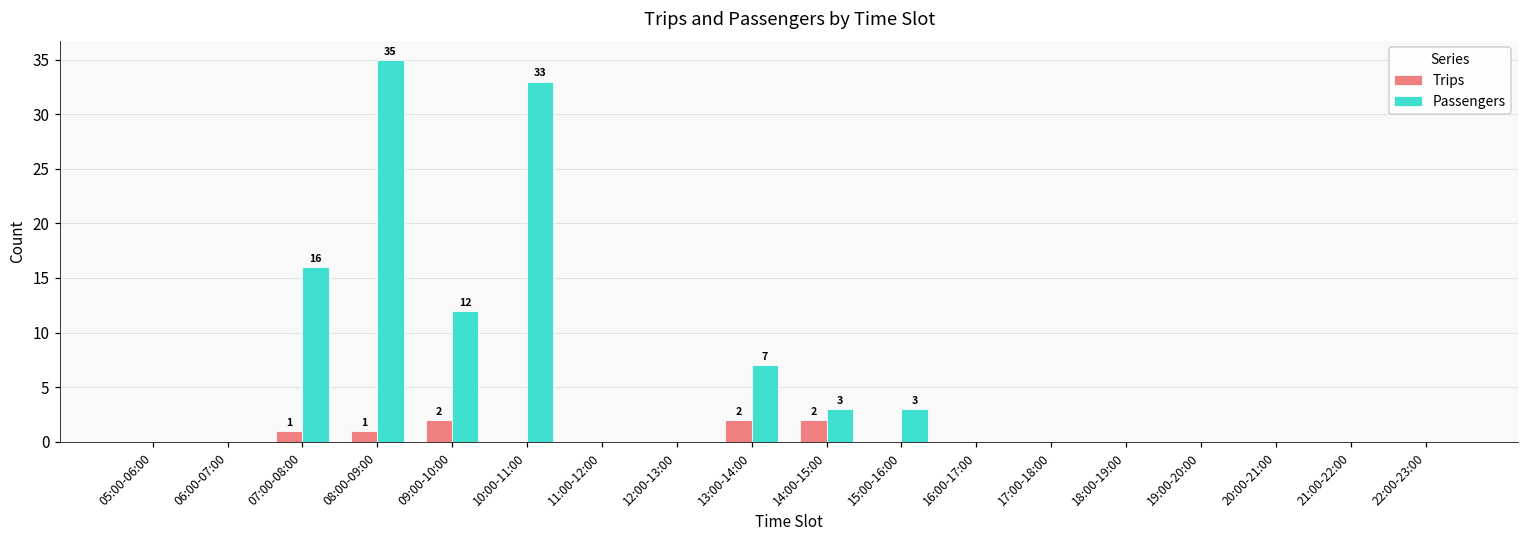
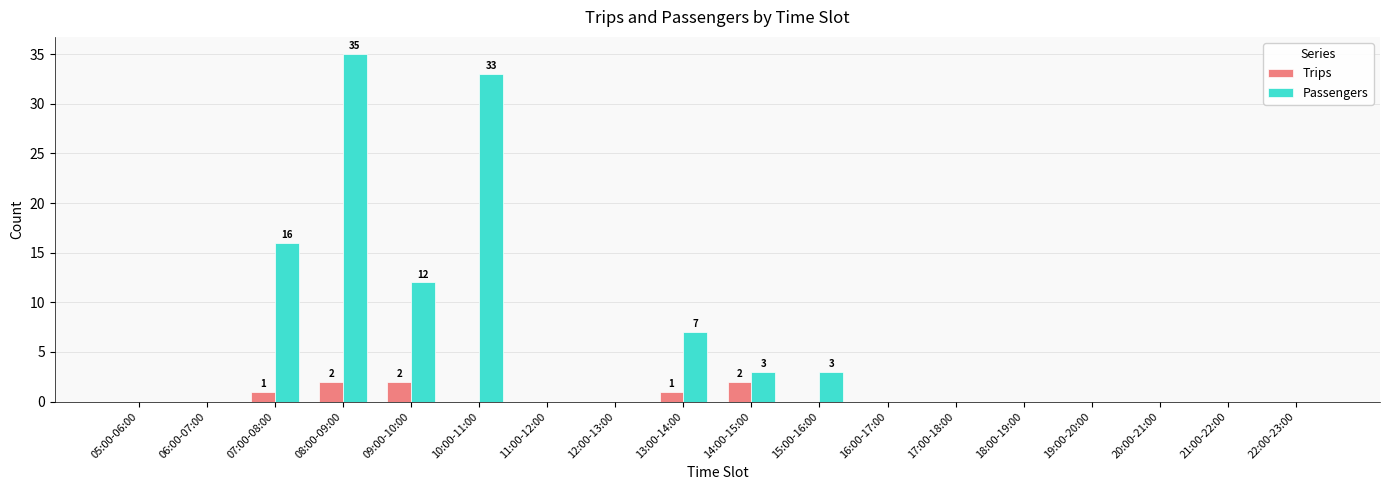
  {
    "Trips": {
      "07:00-08:00": 1,
-     "08:00-09:00": 1,
+     "08:00-09:00": 2,
      "09:00-10:00": 2,
-     "13:00-14:00": 2,
+     "13:00-14:00": 1,
      "14:00-15:00": 2
    },
    "Passengers": {
      "07:00-08:00": 16,
      "08:00-09:00": 35,
      "09:00-10:00": 12,
      "10:00-11:00": 33,
      "13:00-14:00": 7,
      "14:00-15:00": 3,
      "15:00-16:00": 3
    }
  }
